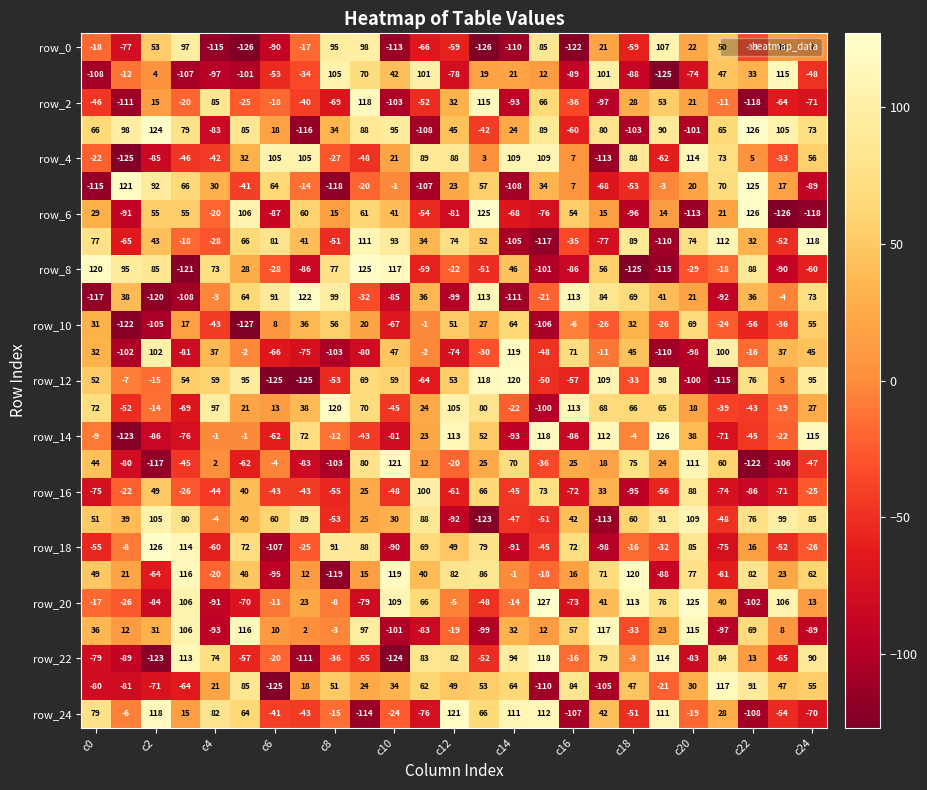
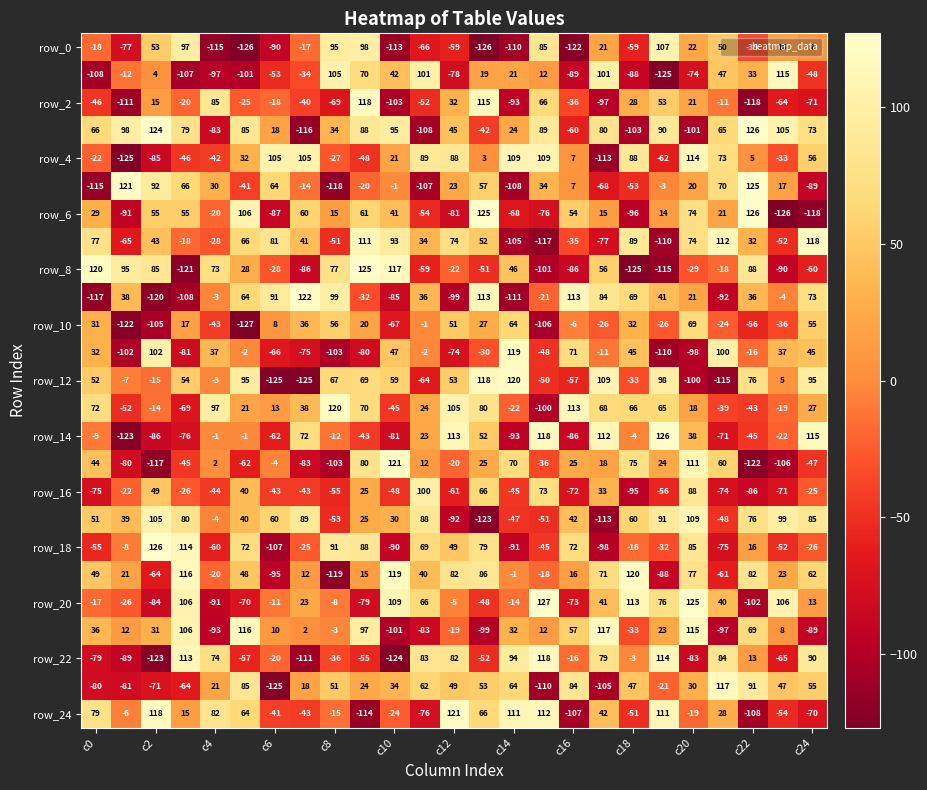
  {
    "row_0": {
      "c0": -18,
      "c2": 53,
      "c4": -115,
      "c6": -90,
      "c8": 95,
      "c10": -113,
      "c12": -59,
      "c14": -110,
      "c16": -122,
      "c18": -59,
      "c20": 22
    },
    "row_2": {
      "c0": -46,
      "c2": 15,
      "c4": 85,
      "c6": -18,
      "c8": -69,
      "c10": -103,
      "c12": 32,
      "c14": -93,
      "c16": -36,
      "c18": 28,
      "c20": 21,
      "c22": -118,
      "c24": -71
    },
    "row_4": {
      "c0": -22,
      "c2": -85,
      "c4": -42,
      "c6": 105,
      "c8": -27,
      "c10": 21,
      "c12": 88,
      "c14": 109,
      "c16": 7,
      "c18": 88,
      "c20": 114,
      "c22": 5,
      "c24": 56
    },
    "row_6": {
      "c0": 29,
      "c2": 55,
      "c4": -20,
      "c6": -87,
      "c8": 15,
      "c10": 41,
      "c12": -81,
      "c14": -68,
      "c16": 54,
      "c18": -96,
-     "c20": -113,
+     "c20": 74,
      "c22": 126,
      "c24": -118
    },
    "row_8": {
      "c0": 120,
      "c2": 85,
      "c4": 73,
      "c6": -28,
      "c8": 77,
      "c10": 117,
      "c12": -22,
      "c14": 46,
      "c16": -86,
      "c18": -125,
      "c20": -29,
      "c22": 88,
      "c24": -60
    },
    "row_10": {
      "c0": 31,
      "c2": -105,
      "c4": -43,
      "c6": 8,
      "c8": 56,
      "c10": -67,
      "c12": 51,
      "c14": 64,
      "c16": -6,
      "c18": 32,
      "c20": 69,
      "c22": -56,
      "c24": 55
    },
    "row_12": {
      "c0": 52,
      "c2": -15,
-     "c4": 59,
+     "c4": -3,
      "c6": -125,
-     "c8": -53,
+     "c8": 67,
      "c10": 59,
      "c12": 53,
      "c14": 120,
      "c16": -57,
      "c18": -33,
      "c20": -100,
      "c22": 76,
      "c24": 95
    },
    "row_14": {
      "c0": -9,
      "c2": -86,
      "c4": -1,
      "c6": -62,
      "c8": -12,
      "c10": -81,
      "c12": 113,
      "c14": -93,
      "c16": -86,
      "c18": -4,
      "c20": 38,
      "c22": -45,
      "c24": 115
    },
    "row_16": {
      "c0": -75,
      "c2": 49,
      "c4": -44,
      "c6": -43,
      "c8": -55,
      "c10": -48,
      "c12": -61,
      "c14": -45,
      "c16": -72,
      "c18": -95,
      "c20": 88,
      "c22": -86,
      "c24": -25
    },
    "row_18": {
      "c0": -55,
      "c2": 126,
      "c4": -60,
      "c6": -107,
      "c8": 91,
      "c10": -90,
      "c12": 49,
      "c14": -91,
      "c16": 72,
      "c18": -16,
      "c20": 85,
      "c22": 16,
      "c24": -26
    },
    "row_20": {
      "c0": -17,
      "c2": -84,
      "c4": -91,
      "c6": -11,
      "c8": -8,
      "c10": 109,
      "c12": -5,
      "c14": -14,
      "c16": -73,
      "c18": 113,
      "c20": 125,
      "c22": -102,
      "c24": 13
    },
    "row_22": {
      "c0": -79,
      "c2": -123,
      "c4": 74,
      "c6": -20,
      "c8": -36,
      "c10": -124,
      "c12": 82,
      "c14": 94,
      "c16": -16,
      "c18": -3,
      "c20": -83,
      "c22": 13,
      "c24": 90
    },
    "row_24": {
      "c0": 79,
      "c2": 118,
      "c4": 82,
      "c6": -41,
      "c8": -15,
      "c10": -24,
      "c12": 121,
      "c14": 111,
      "c16": -107,
      "c18": -51,
      "c20": -19,
      "c22": -108,
      "c24": -70
    }
  }
